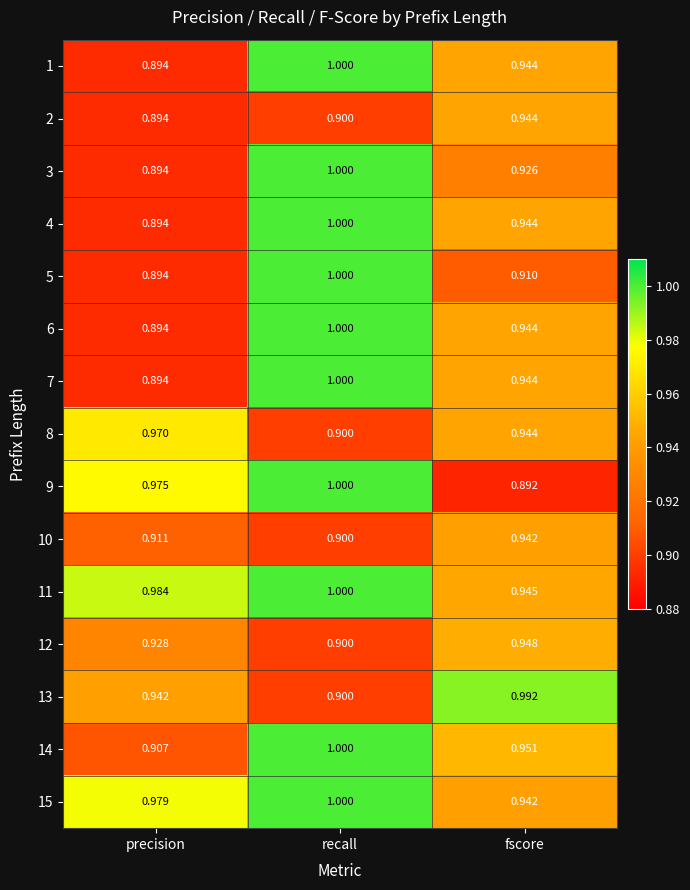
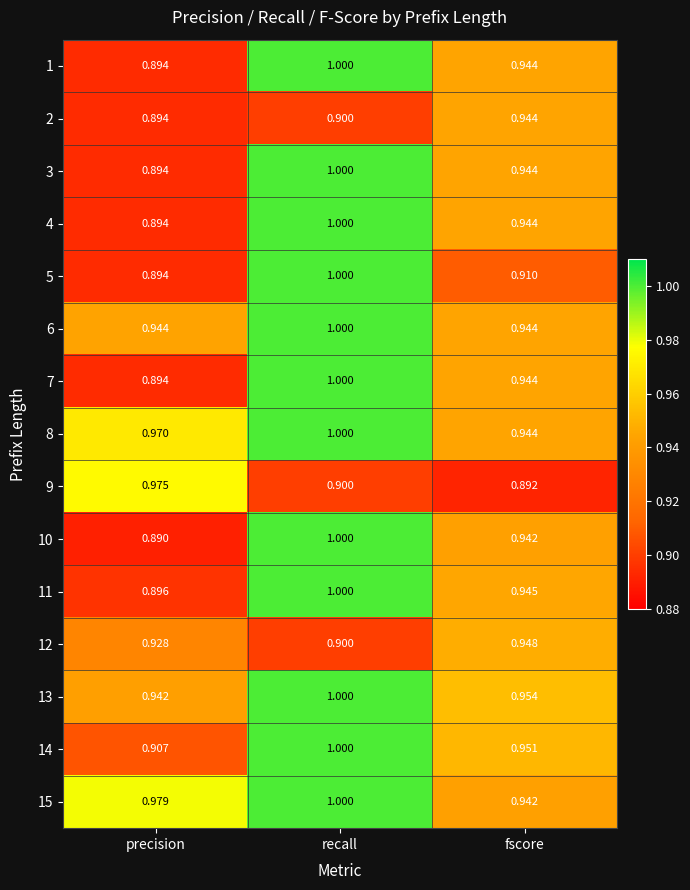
  {
    "1": {
      "precision": 0.894,
      "recall": 1.000,
      "fscore": 0.944
    },
    "2": {
      "precision": 0.894,
      "recall": 0.900,
      "fscore": 0.944
    },
    "3": {
      "precision": 0.894,
      "recall": 1.000,
-     "fscore": 0.926
+     "fscore": 0.944
    },
    "4": {
      "precision": 0.894,
      "recall": 1.000,
      "fscore": 0.944
    },
    "5": {
      "precision": 0.894,
      "recall": 1.000,
      "fscore": 0.910
    },
    "6": {
-     "precision": 0.894,
+     "precision": 0.944,
      "recall": 1.000,
      "fscore": 0.944
    },
    "7": {
      "precision": 0.894,
      "recall": 1.000,
      "fscore": 0.944
    },
    "8": {
      "precision": 0.970,
-     "recall": 0.900,
+     "recall": 1.000,
      "fscore": 0.944
    },
    "9": {
      "precision": 0.975,
-     "recall": 1.000,
+     "recall": 0.900,
      "fscore": 0.892
    },
    "10": {
-     "precision": 0.911,
-     "recall": 0.900,
+     "precision": 0.890,
+     "recall": 1.000,
      "fscore": 0.942
    },
    "11": {
-     "precision": 0.984,
+     "precision": 0.896,
      "recall": 1.000,
      "fscore": 0.945
    },
    "12": {
      "precision": 0.928,
      "recall": 0.900,
      "fscore": 0.948
    },
    "13": {
      "precision": 0.942,
-     "recall": 0.900,
-     "fscore": 0.992
+     "recall": 1.000,
+     "fscore": 0.954
    },
    "14": {
      "precision": 0.907,
      "recall": 1.000,
      "fscore": 0.951
    },
    "15": {
      "precision": 0.979,
      "recall": 1.000,
      "fscore": 0.942
    }
  }
